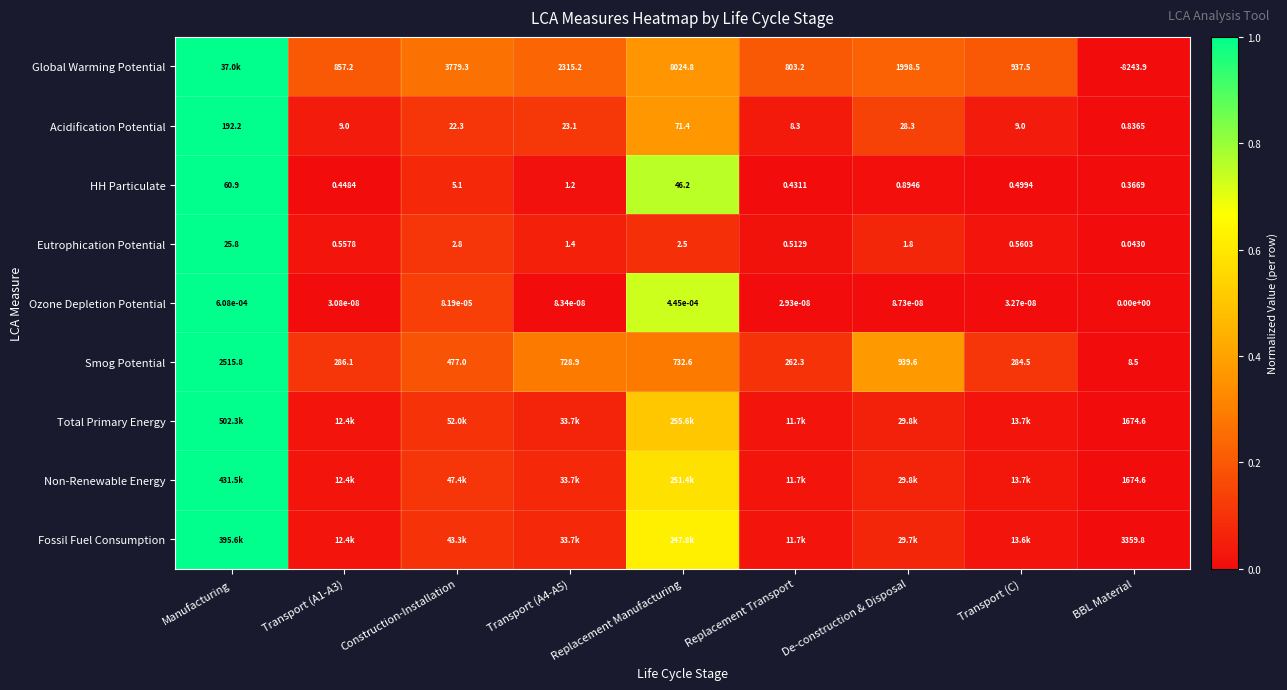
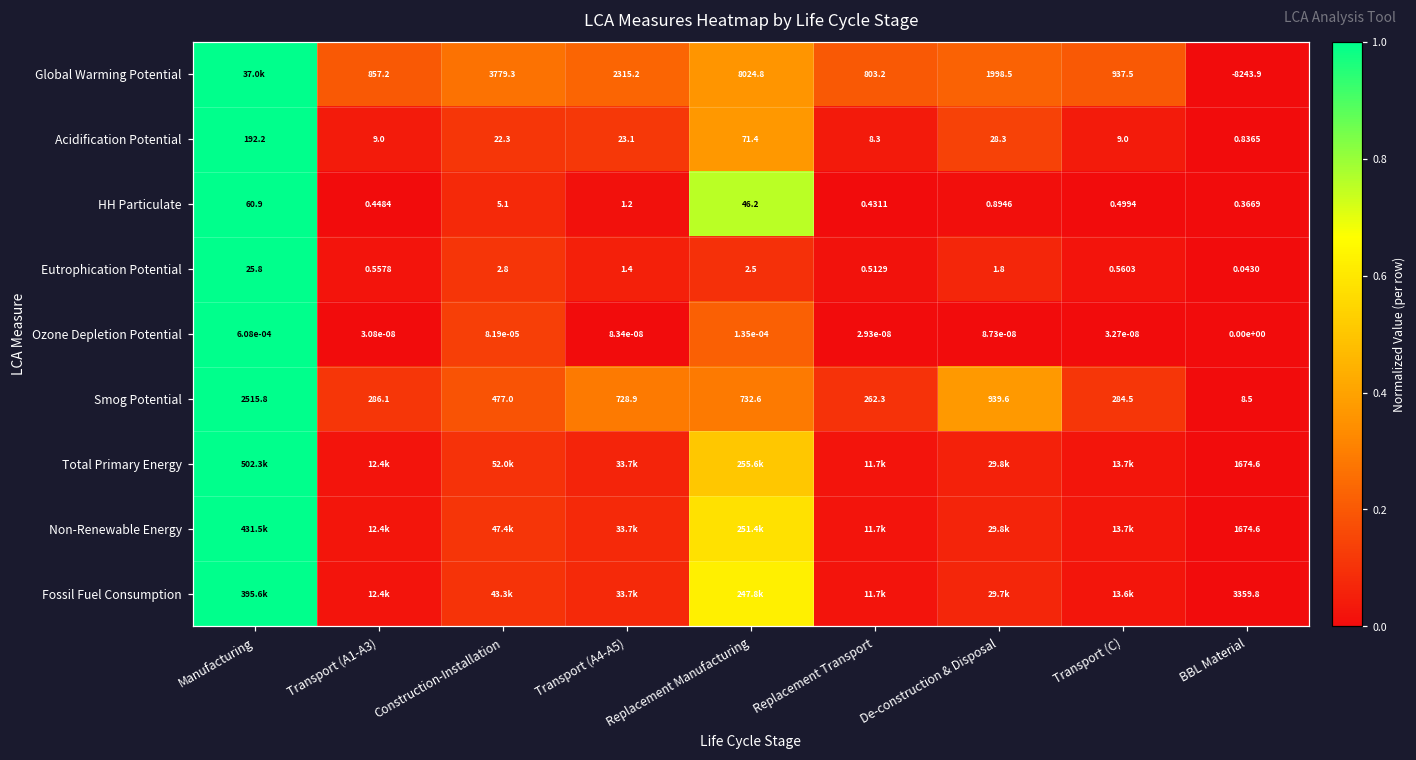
  {
    "Global Warming Potential": {
      "Manufacturing": "37.0k",
      "Transport (A1-A3)": "857.2",
      "Construction-Installation": "3779.3",
      "Transport (A4-A5)": "2315.2",
      "Replacement Manufacturing": "8024.8",
      "Replacement Transport": "803.2",
      "De-construction & Disposal": "1998.5",
      "Transport (C)": "937.5",
      "BBL Material": "-8243.9"
    },
    "Acidification Potential": {
      "Manufacturing": "192.2",
      "Transport (A1-A3)": "9.0",
      "Construction-Installation": "22.3",
      "Transport (A4-A5)": "23.1",
      "Replacement Manufacturing": "71.4",
      "Replacement Transport": "8.3",
      "De-construction & Disposal": "28.3",
      "Transport (C)": "9.0",
      "BBL Material": "0.8365"
    },
    "HH Particulate": {
      "Manufacturing": "60.9",
      "Transport (A1-A3)": "0.4484",
      "Construction-Installation": "5.1",
      "Transport (A4-A5)": "1.2",
      "Replacement Manufacturing": "46.2",
      "Replacement Transport": "0.4311",
      "De-construction & Disposal": "0.8946",
      "Transport (C)": "0.4994",
      "BBL Material": "0.3669"
    },
    "Eutrophication Potential": {
      "Manufacturing": "25.8",
      "Transport (A1-A3)": "0.5578",
      "Construction-Installation": "2.8",
      "Transport (A4-A5)": "1.4",
      "Replacement Manufacturing": "2.5",
      "Replacement Transport": "0.5129",
      "De-construction & Disposal": "1.8",
      "Transport (C)": "0.5603",
      "BBL Material": "0.0430"
    },
    "Ozone Depletion Potential": {
      "Manufacturing": "6.08e-04",
      "Transport (A1-A3)": "3.08e-08",
      "Construction-Installation": "8.19e-05",
      "Transport (A4-A5)": "8.34e-08",
-     "Replacement Manufacturing": "4.45e-04",
+     "Replacement Manufacturing": "1.35e-04",
      "Replacement Transport": "2.93e-08",
      "De-construction & Disposal": "8.73e-08",
      "Transport (C)": "3.27e-08",
      "BBL Material": "0.00e+00"
    },
    "Smog Potential": {
      "Manufacturing": "2515.8",
      "Transport (A1-A3)": "286.1",
      "Construction-Installation": "477.0",
      "Transport (A4-A5)": "728.9",
      "Replacement Manufacturing": "732.6",
      "Replacement Transport": "262.3",
      "De-construction & Disposal": "939.6",
      "Transport (C)": "284.5",
      "BBL Material": "8.5"
    },
    "Total Primary Energy": {
      "Manufacturing": "502.3k",
      "Transport (A1-A3)": "12.4k",
      "Construction-Installation": "52.0k",
      "Transport (A4-A5)": "33.7k",
      "Replacement Manufacturing": "255.6k",
      "Replacement Transport": "11.7k",
      "De-construction & Disposal": "29.8k",
      "Transport (C)": "13.7k",
      "BBL Material": "1674.6"
    },
    "Non-Renewable Energy": {
      "Manufacturing": "431.5k",
      "Transport (A1-A3)": "12.4k",
      "Construction-Installation": "47.4k",
      "Transport (A4-A5)": "33.7k",
      "Replacement Manufacturing": "251.4k",
      "Replacement Transport": "11.7k",
      "De-construction & Disposal": "29.8k",
      "Transport (C)": "13.7k",
      "BBL Material": "1674.6"
    },
    "Fossil Fuel Consumption": {
      "Manufacturing": "395.6k",
      "Transport (A1-A3)": "12.4k",
      "Construction-Installation": "43.3k",
      "Transport (A4-A5)": "33.7k",
      "Replacement Manufacturing": "247.8k",
      "Replacement Transport": "11.7k",
      "De-construction & Disposal": "29.7k",
      "Transport (C)": "13.6k",
      "BBL Material": "3359.8"
    }
  }
